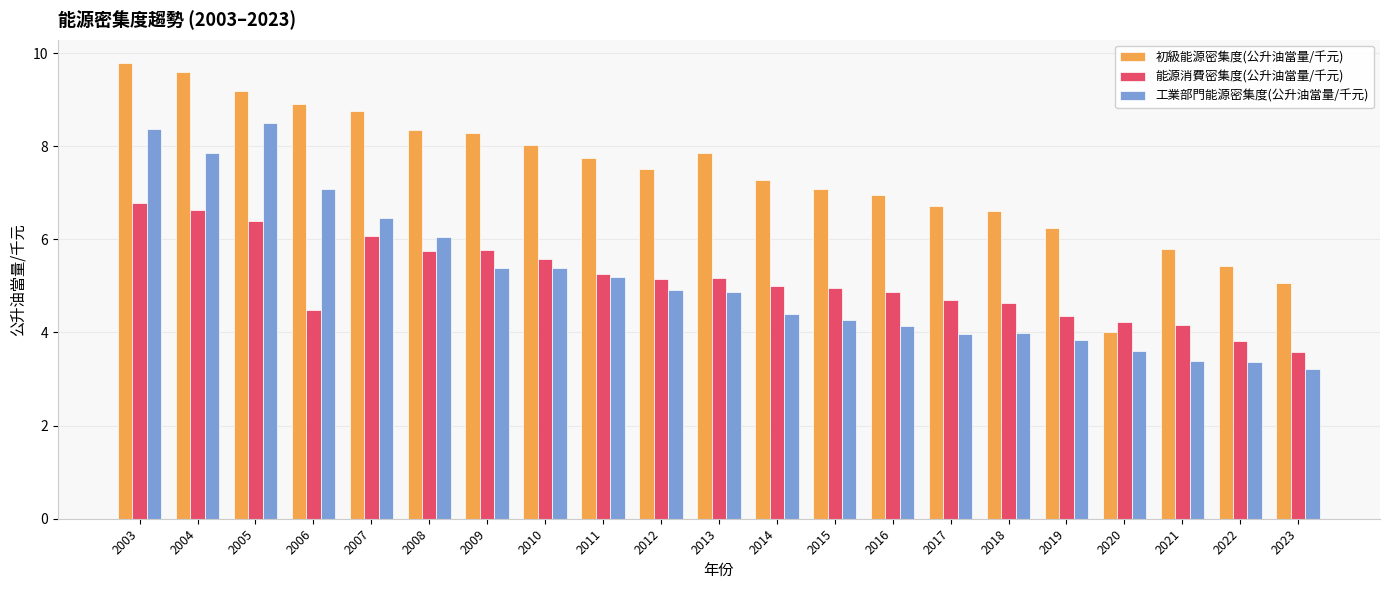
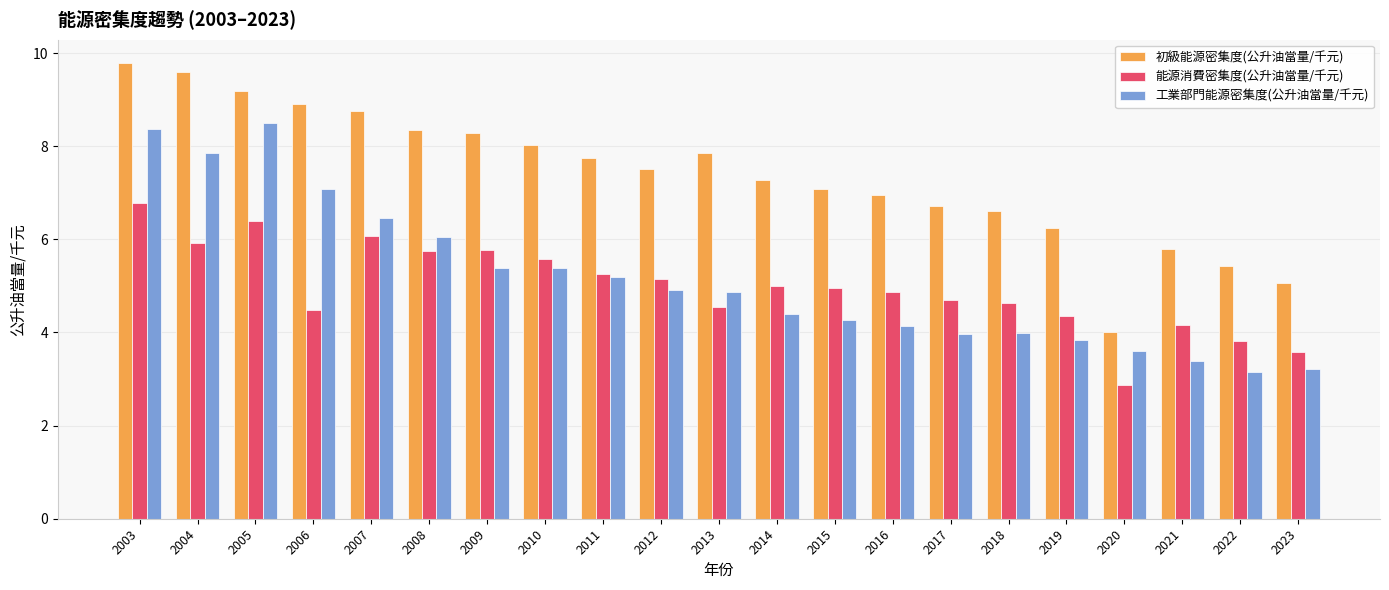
  {
    "初級能源密集度(公升油當量/千元)": {
      "2003": 9.8,
      "2004": 9.6,
      "2005": 9.2,
      "2006": 8.9,
      "2007": 8.7,
      "2008": 8.3,
      "2009": 8.3,
      "2010": 8.0,
      "2011": 7.7,
      "2012": 7.5,
      "2013": 7.8,
      "2014": 7.3,
      "2015": 7.1,
      "2016": 7.0,
      "2017": 6.7,
      "2018": 6.6,
      "2019": 6.3,
      "2020": 4.0,
      "2021": 5.8,
      "2022": 5.4,
      "2023": 5.1
    },
    "能源消費密集度(公升油當量/千元)": {
      "2003": 6.8,
-     "2004": 6.6,
+     "2004": 5.9,
      "2005": 6.4,
      "2006": 4.5,
      "2007": 6.1,
      "2008": 5.7,
      "2009": 5.8,
      "2010": 5.6,
      "2011": 5.3,
      "2012": 5.1,
-     "2013": 5.2,
+     "2013": 4.6,
      "2014": 5.0,
      "2015": 4.9,
      "2016": 4.9,
      "2017": 4.7,
      "2018": 4.6,
      "2019": 4.4,
-     "2020": 4.2,
+     "2020": 2.9,
      "2021": 4.2,
      "2022": 3.8,
      "2023": 3.6
    },
    "工業部門能源密集度(公升油當量/千元)": {
      "2003": 8.4,
      "2004": 7.8,
      "2005": 8.5,
      "2006": 7.1,
      "2007": 6.5,
      "2008": 6.1,
      "2009": 5.4,
      "2010": 5.4,
      "2011": 5.2,
      "2012": 4.9,
      "2013": 4.9,
      "2014": 4.4,
      "2015": 4.3,
      "2016": 4.1,
      "2017": 4.0,
      "2018": 4.0,
      "2019": 3.8,
      "2020": 3.6,
      "2021": 3.4,
-     "2022": 3.4,
+     "2022": 3.2,
      "2023": 3.2
    }
  }
